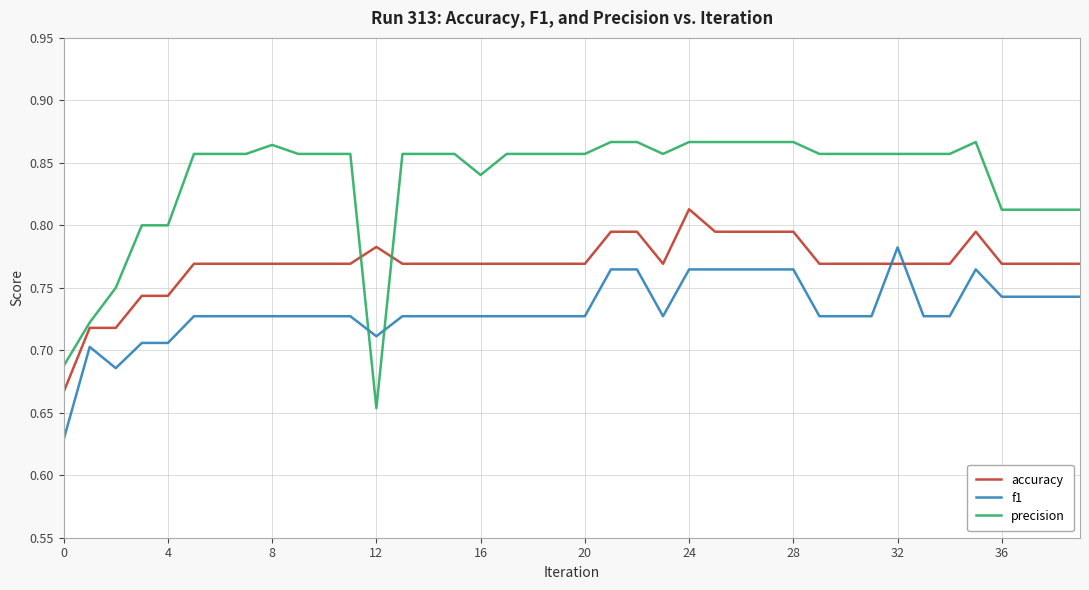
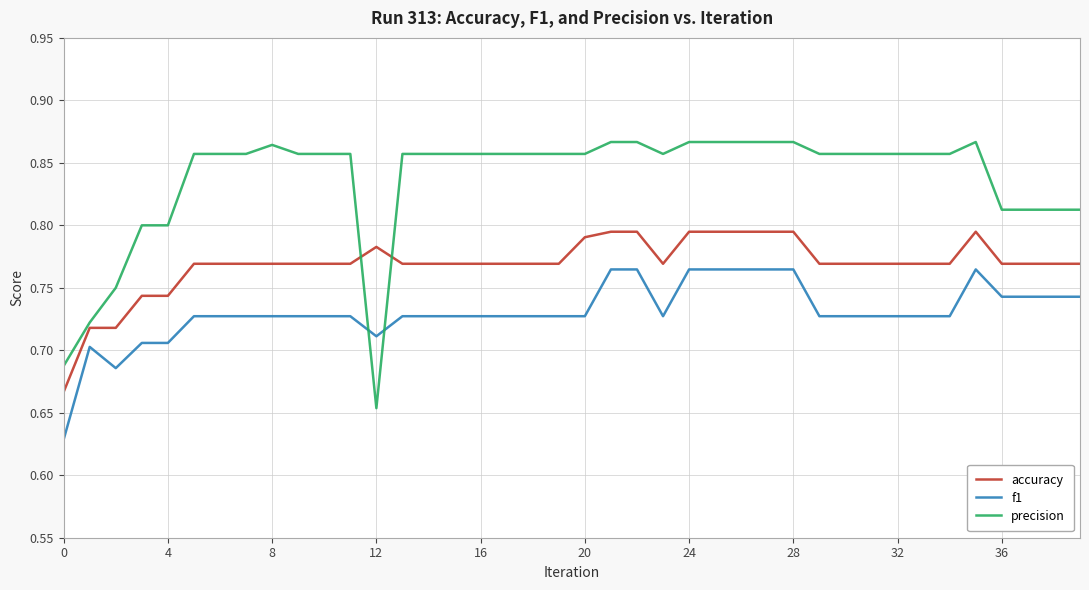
  {
    "accuracy": {
      "0": 0.667,
      "4": 0.744,
      "8": 0.769,
      "12": 0.783,
      "16": 0.769,
-     "20": 0.769,
-     "24": 0.813,
+     "20": 0.790,
+     "24": 0.795,
      "28": 0.795,
      "32": 0.769,
      "36": 0.769
    },
    "f1": {
      "0": 0.629,
      "4": 0.706,
      "8": 0.727,
      "12": 0.711,
      "16": 0.727,
      "20": 0.727,
      "24": 0.765,
      "28": 0.765,
-     "32": 0.782,
+     "32": 0.727,
      "36": 0.743
    },
    "precision": {
      "0": 0.688,
      "4": 0.800,
      "8": 0.864,
      "12": 0.654,
-     "16": 0.840,
+     "16": 0.857,
      "20": 0.857,
      "24": 0.867,
      "28": 0.867,
      "32": 0.857,
      "36": 0.813
    }
  }
